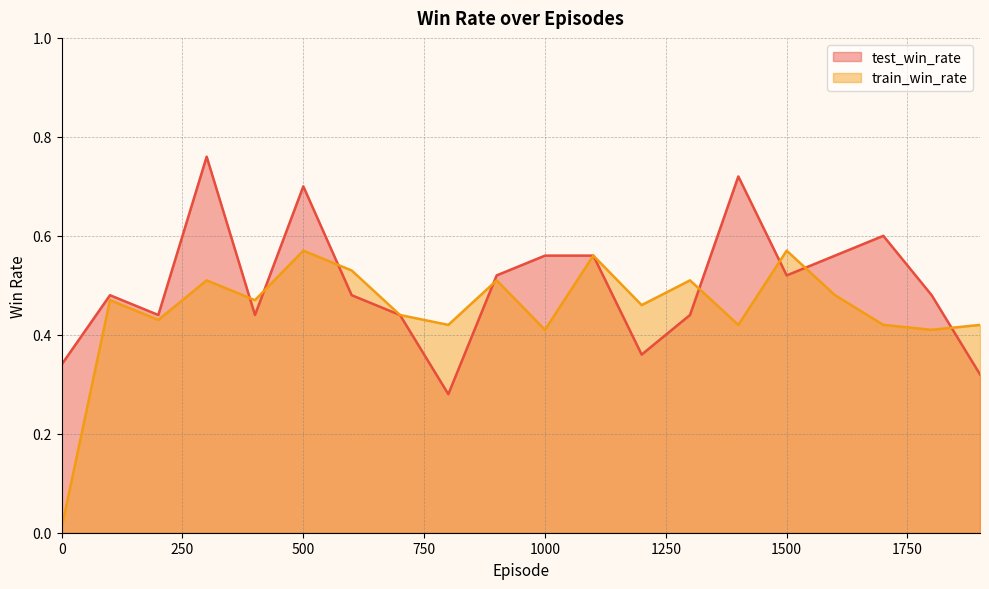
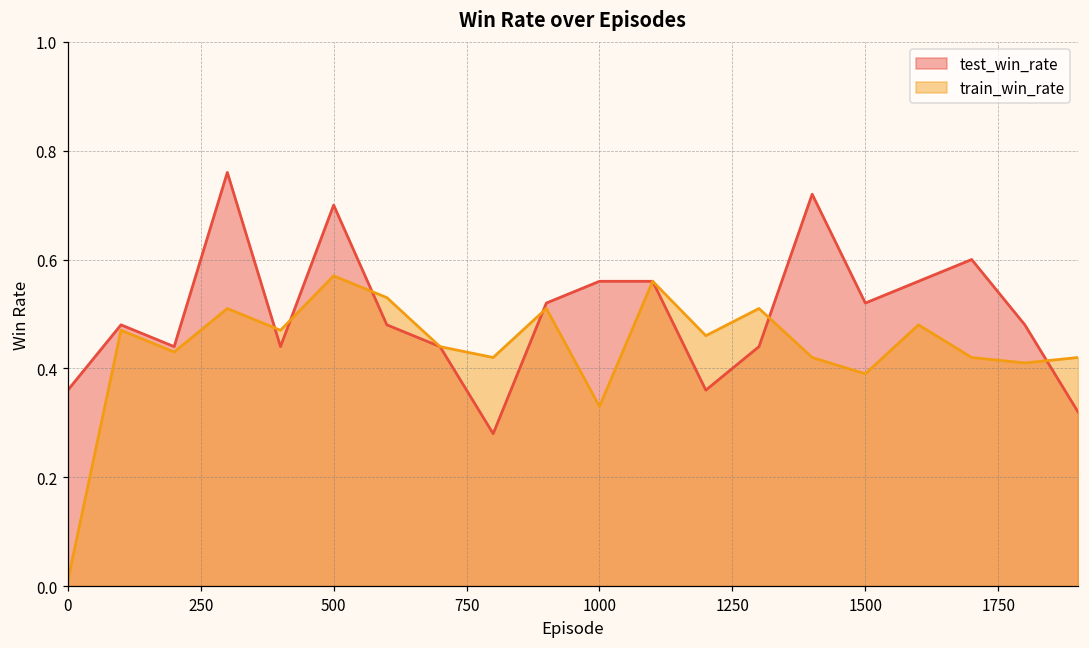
  {
    "test_win_rate": {
-     "0": 0.34,
+     "0": 0.36,
      "500": 0.70,
      "1000": 0.56,
      "1500": 0.52
    },
    "train_win_rate": {
      "0": 0.01,
      "500": 0.57,
-     "1000": 0.41,
-     "1500": 0.57
+     "1000": 0.33,
+     "1500": 0.39
    }
  }
